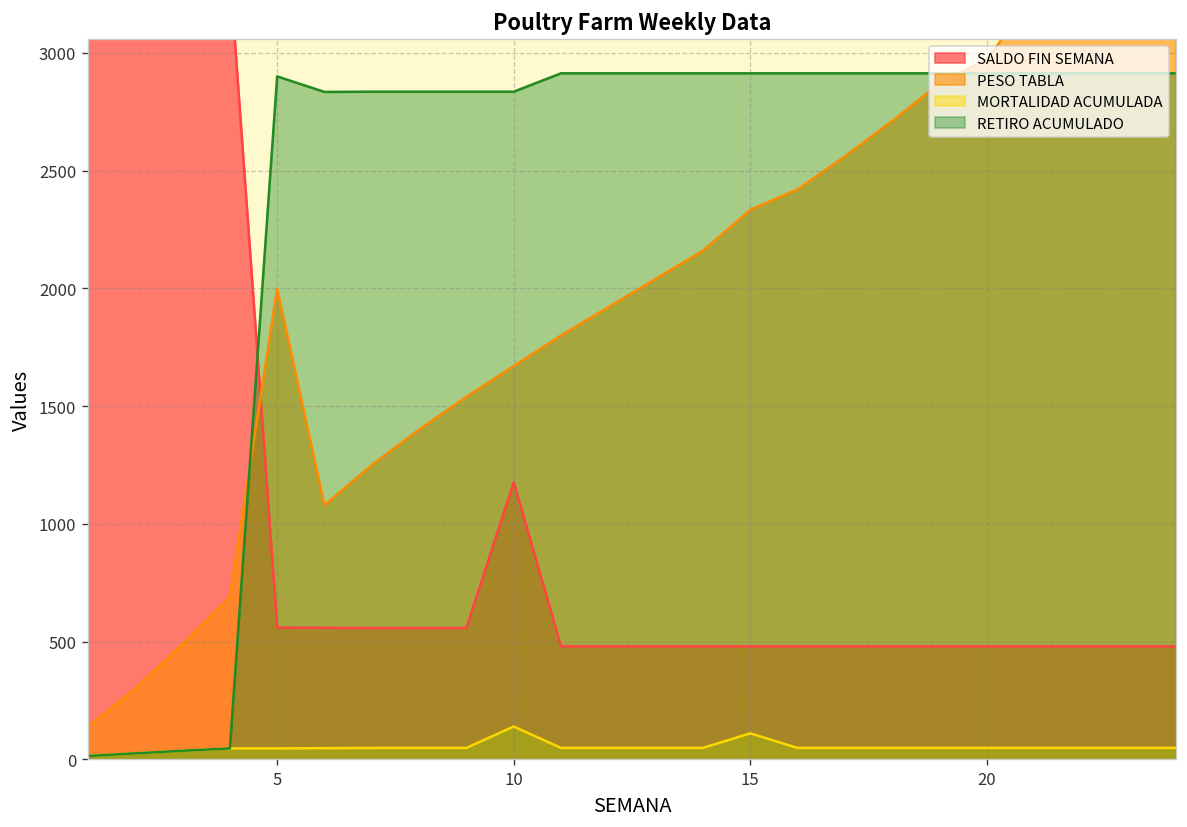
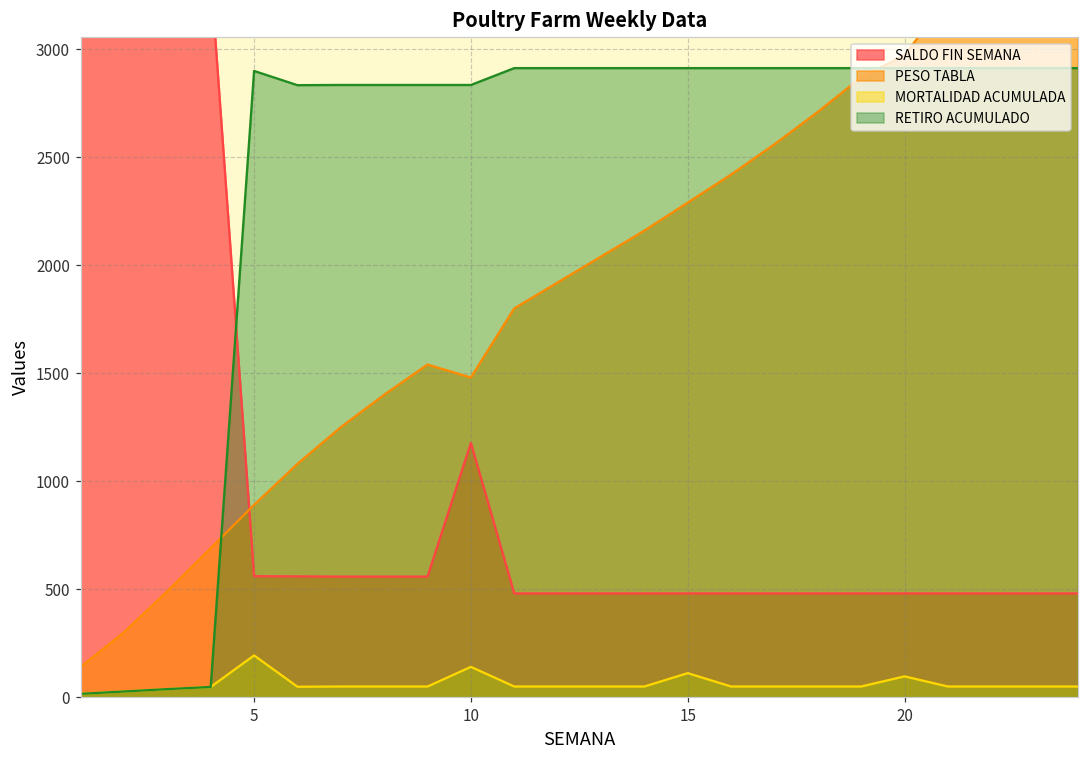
  {
    "SALDO FIN SEMANA": {
      "5": 560,
      "10": 1180,
      "15": 480,
      "20": 480
    },
    "PESO TABLA": {
-     "5": 2000,
-     "10": 1670,
-     "15": 2330
+     "5": 890,
+     "10": 1480,
+     "15": 2290
    },
    "MORTALIDAD ACUMULADA": {
-     "5": 50,
+     "5": 190,
      "10": 140,
      "15": 110,
-     "20": 50
+     "20": 100
    },
    "RETIRO ACUMULADO": {
      "5": 2900,
      "10": 2840,
      "15": 2910
    }
  }
